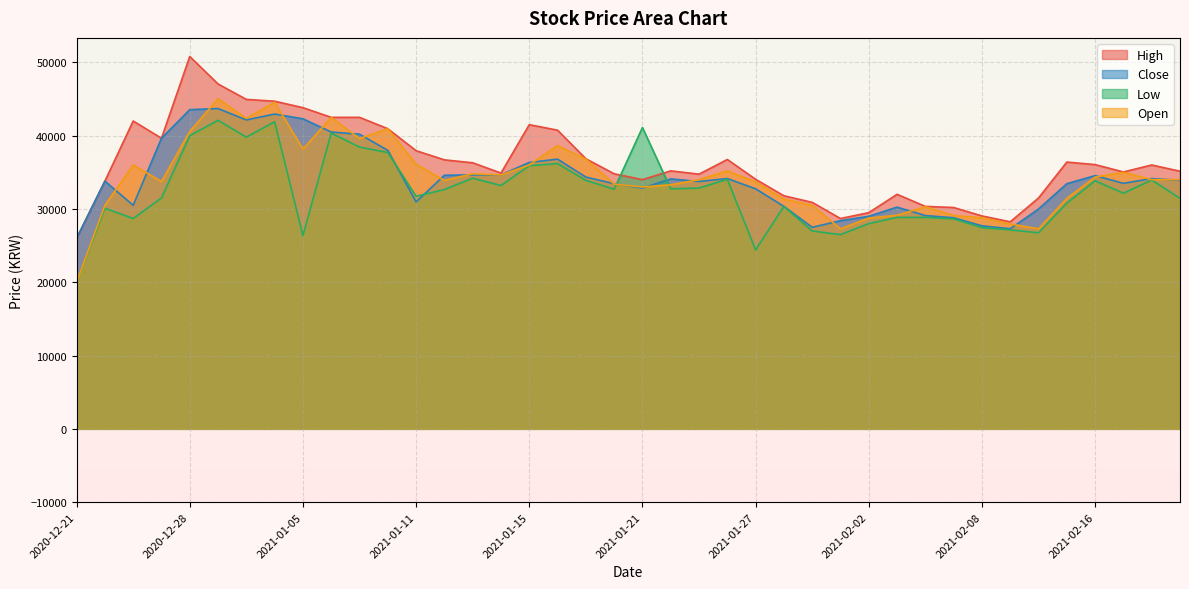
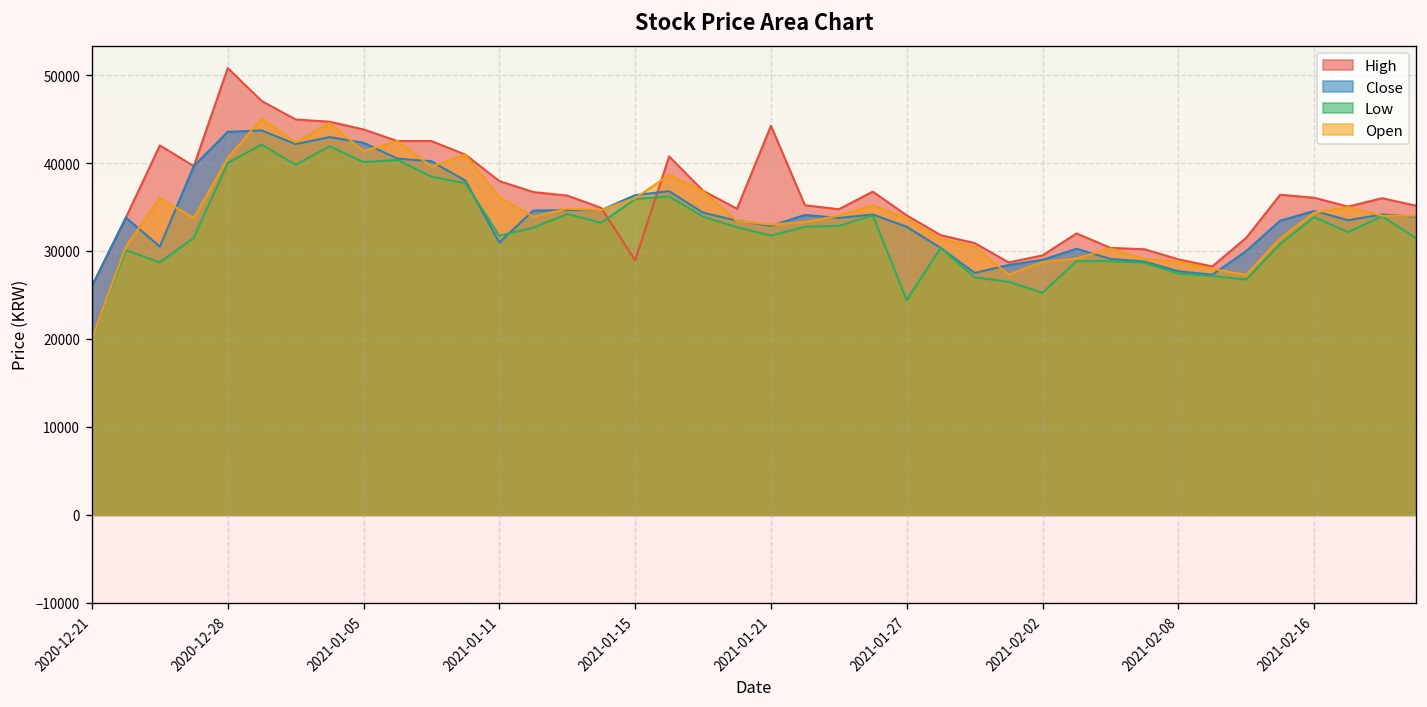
  {
    "High": {
      "2020-12-28": 51000,
      "2021-01-05": 44000,
      "2021-01-11": 38000,
-     "2021-01-15": 42000,
-     "2021-01-21": 34000,
+     "2021-01-15": 29000,
+     "2021-01-21": 44000,
      "2021-02-02": 30000,
      "2021-02-16": 36000
    },
    "Close": {
      "2020-12-28": 44000,
      "2021-01-05": 42000,
      "2021-01-11": 31000,
      "2021-01-15": 36000,
      "2021-01-27": 33000
    },
    "Low": {
      "2020-12-28": 40000,
-     "2021-01-05": 26000,
+     "2021-01-05": 40000,
      "2021-01-11": 32000,
-     "2021-01-21": 41000,
+     "2021-01-21": 32000,
      "2021-01-27": 24000,
-     "2021-02-02": 28000,
+     "2021-02-02": 25000,
      "2021-02-16": 34000
    },
    "Open": {
      "2020-12-28": 41000,
-     "2021-01-05": 38000,
+     "2021-01-05": 41000,
      "2021-01-11": 36000
    }
  }
